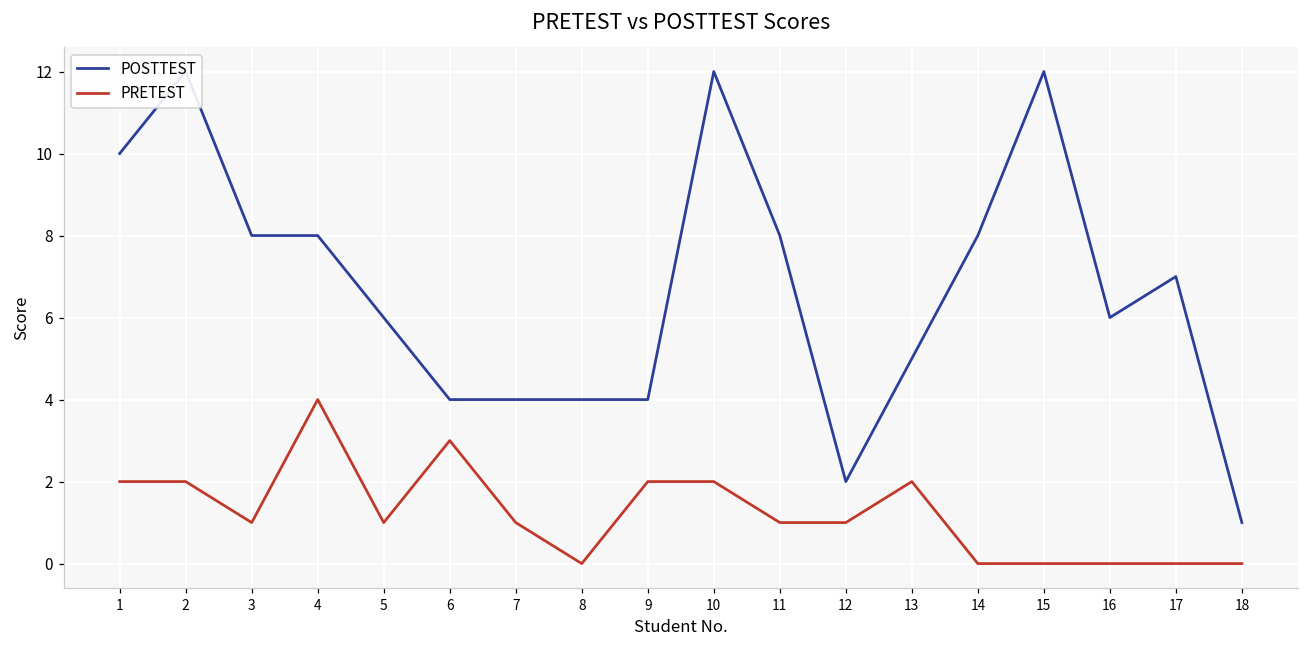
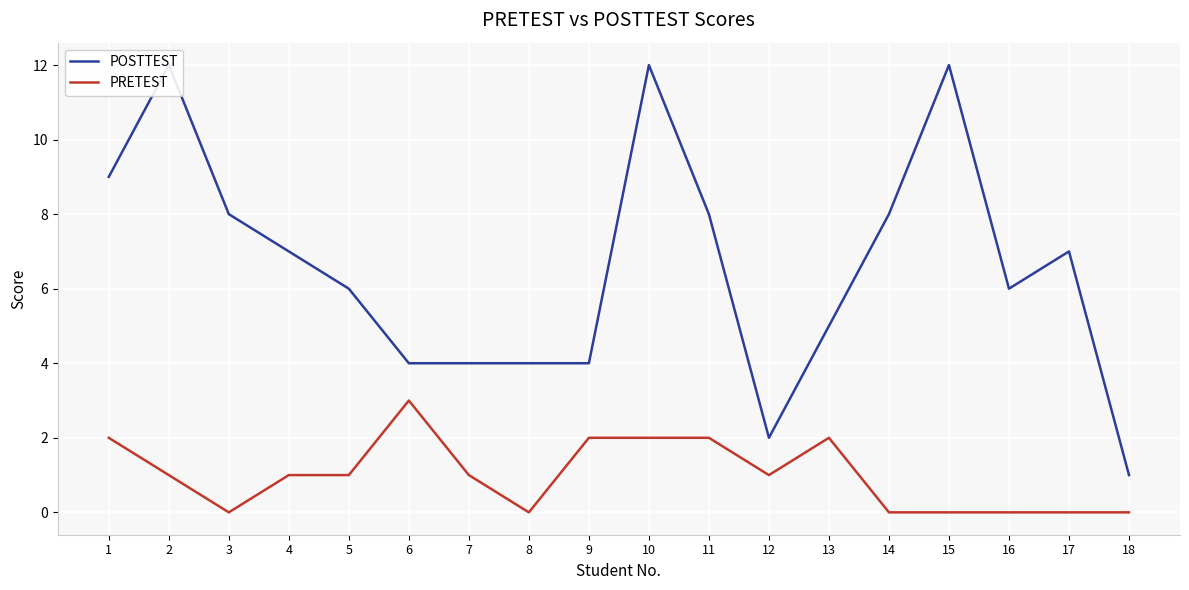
  {
    "POSTTEST": {
-     "1": 10,
+     "1": 9,
      "3": 8,
-     "4": 8,
+     "4": 7,
      "5": 6,
      "6": 4,
      "7": 4,
      "8": 4,
      "9": 4,
      "10": 12,
      "11": 8,
      "12": 2,
      "13": 5,
      "14": 8,
      "15": 12,
      "16": 6,
      "17": 7,
      "18": 1
    },
    "PRETEST": {
      "1": 2,
-     "2": 2,
-     "3": 1,
-     "4": 4,
+     "2": 1,
+     "3": 0,
+     "4": 1,
      "5": 1,
      "6": 3,
      "7": 1,
      "8": 0,
      "9": 2,
      "10": 2,
-     "11": 1,
+     "11": 2,
      "12": 1,
      "13": 2,
      "14": 0,
      "15": 0,
      "16": 0,
      "17": 0,
      "18": 0
    }
  }
